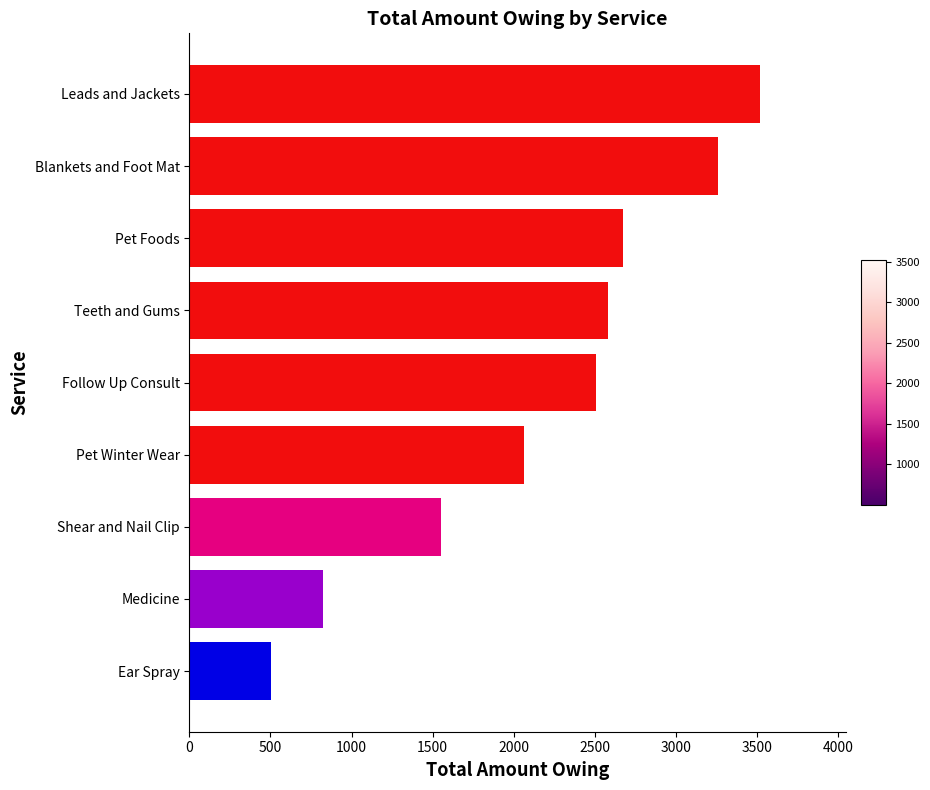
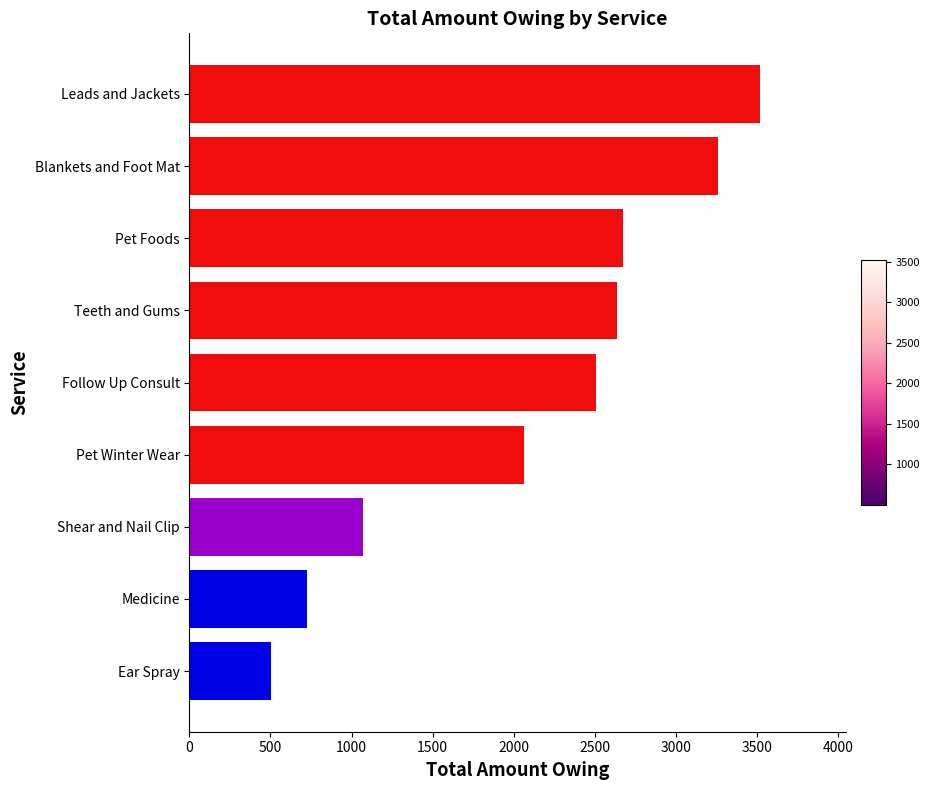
  {
    "Leads and Jackets": 3520,
    "Blankets and Foot Mat": 3260,
    "Pet Foods": 2680,
-   "Teeth and Gums": 2580,
+   "Teeth and Gums": 2640,
    "Follow Up Consult": 2510,
    "Pet Winter Wear": 2070,
-   "Shear and Nail Clip": 1550,
-   "Medicine": 820,
+   "Shear and Nail Clip": 1070,
+   "Medicine": 730,
    "Ear Spray": 500
  }
